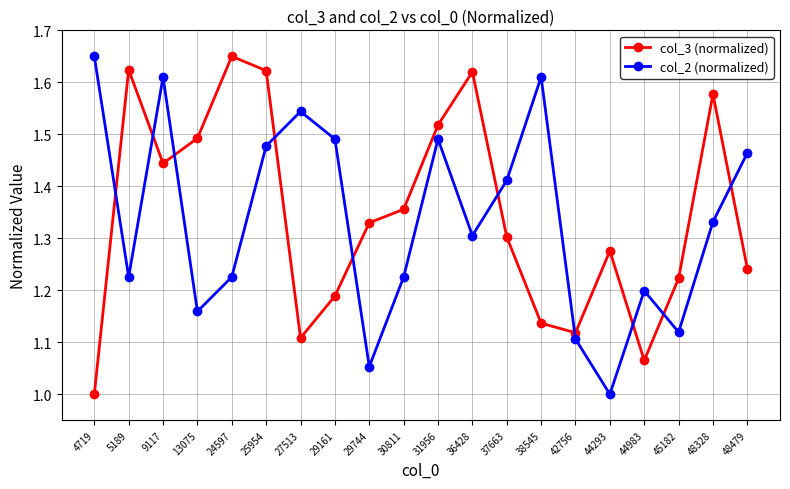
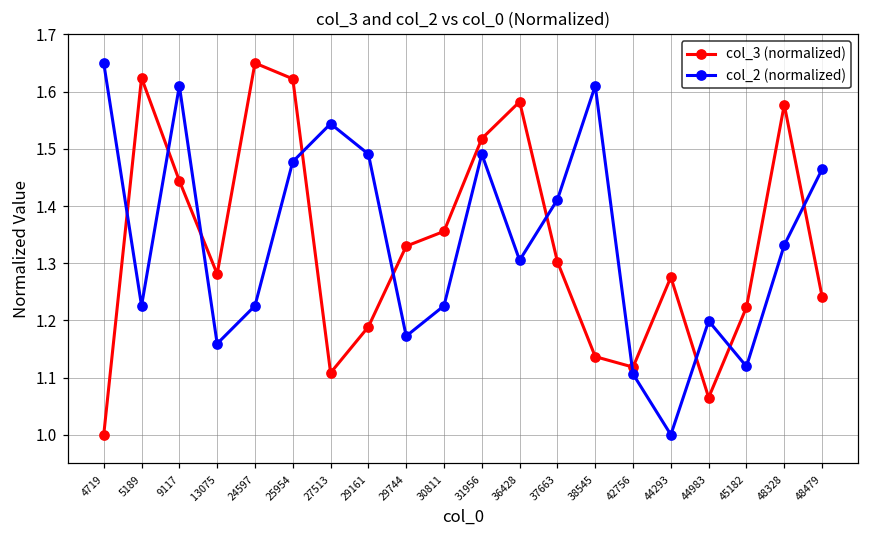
  {
    "col_3 (normalized)": {
      "4719": 1.00,
      "5189": 1.62,
      "9117": 1.44,
-     "13075": 1.49,
+     "13075": 1.28,
      "24597": 1.65,
      "25954": 1.62,
      "27513": 1.11,
      "29161": 1.19,
      "29744": 1.33,
      "30811": 1.36,
      "31956": 1.52,
-     "36428": 1.62,
+     "36428": 1.58,
      "37663": 1.30,
      "38545": 1.14,
      "42756": 1.12,
      "44293": 1.28,
      "44983": 1.07,
      "45182": 1.22,
      "48328": 1.58,
      "48479": 1.24
    },
    "col_2 (normalized)": {
      "4719": 1.65,
      "5189": 1.23,
      "9117": 1.61,
      "13075": 1.16,
      "24597": 1.23,
      "25954": 1.48,
      "27513": 1.54,
      "29161": 1.49,
-     "29744": 1.05,
+     "29744": 1.17,
      "30811": 1.23,
      "31956": 1.49,
      "36428": 1.31,
      "37663": 1.41,
      "38545": 1.61,
      "42756": 1.11,
      "44293": 1.00,
      "44983": 1.20,
      "45182": 1.12,
      "48328": 1.33,
      "48479": 1.46
    }
  }
